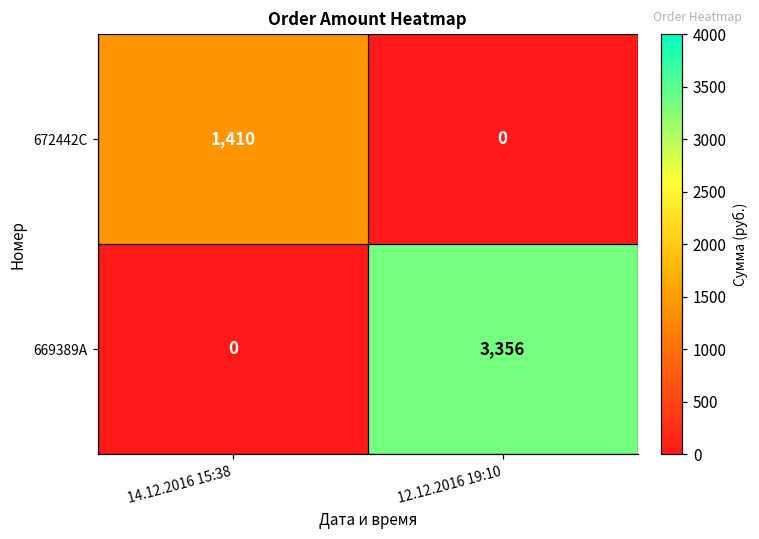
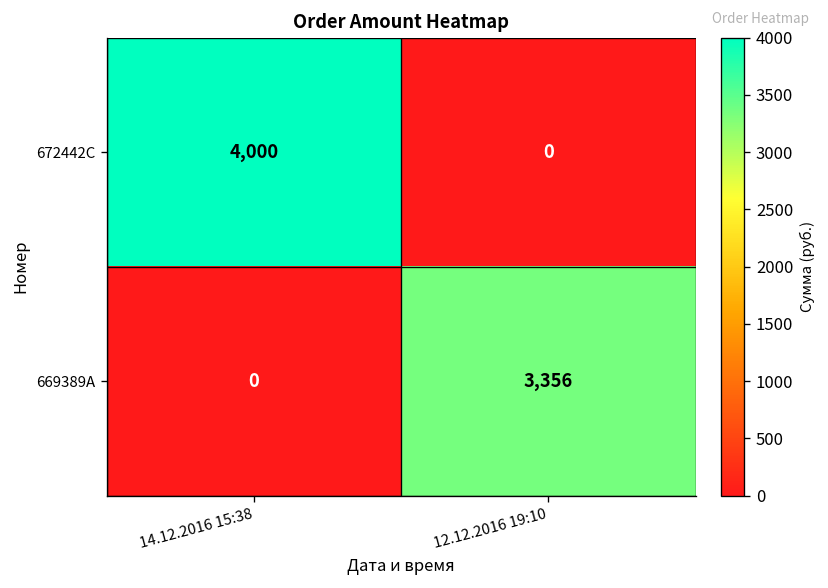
  {
    "672442C": {
-     "14.12.2016 15:38": "1,410",
+     "14.12.2016 15:38": "4,000",
      "12.12.2016 19:10": "0"
    },
    "669389A": {
      "14.12.2016 15:38": "0",
      "12.12.2016 19:10": "3,356"
    }
  }
